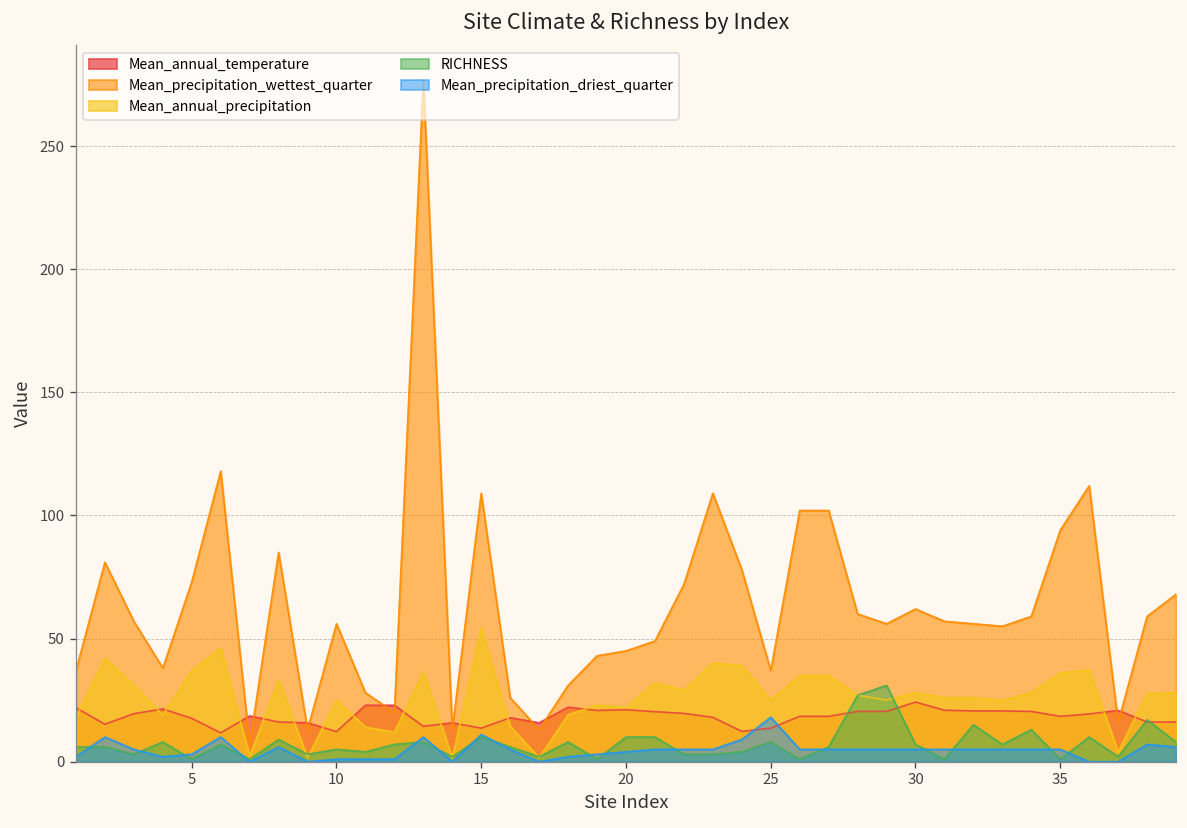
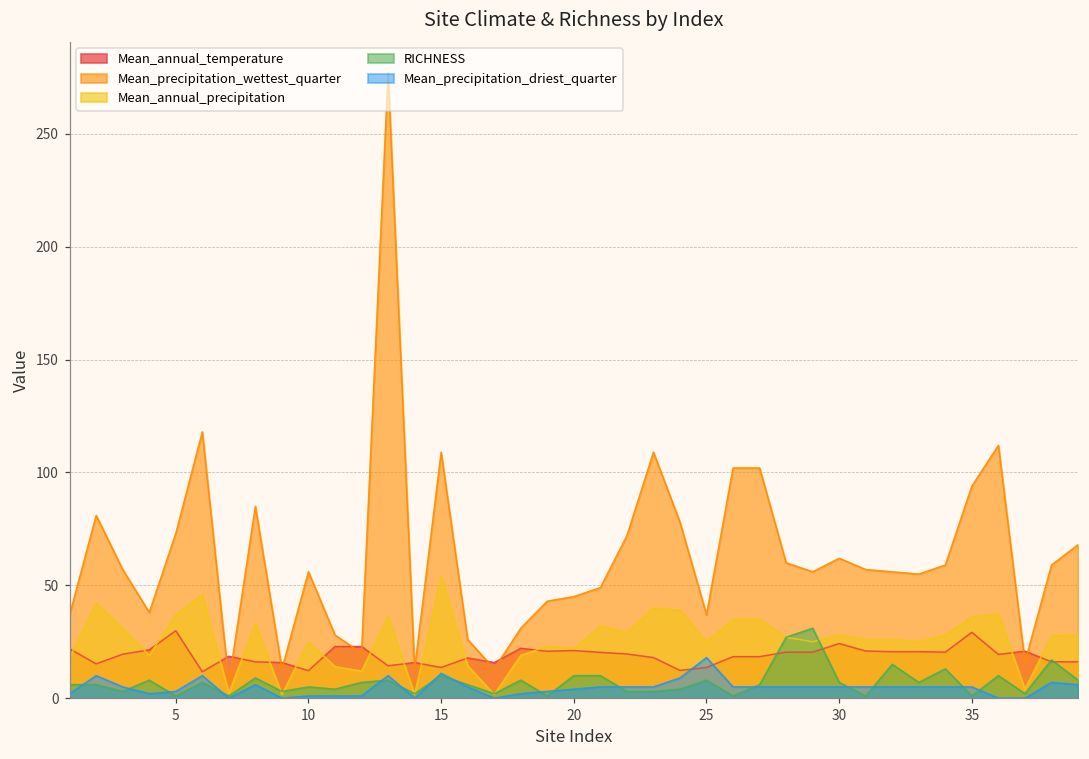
  {
    "Mean_annual_temperature": {
-     "5": 18,
+     "5": 30,
      "10": 12,
      "15": 14,
      "25": 14,
      "30": 24,
-     "35": 18
+     "35": 29
    },
    "RICHNESS": {
      "5": 1,
      "10": 5,
      "20": 10,
      "25": 8,
      "30": 7,
      "35": 1
    },
    "Mean_precipitation_driest_quarter": {
      "5": 3,
      "10": 1,
      "20": 4,
      "25": 18,
      "30": 5,
      "35": 5
    }
  }
